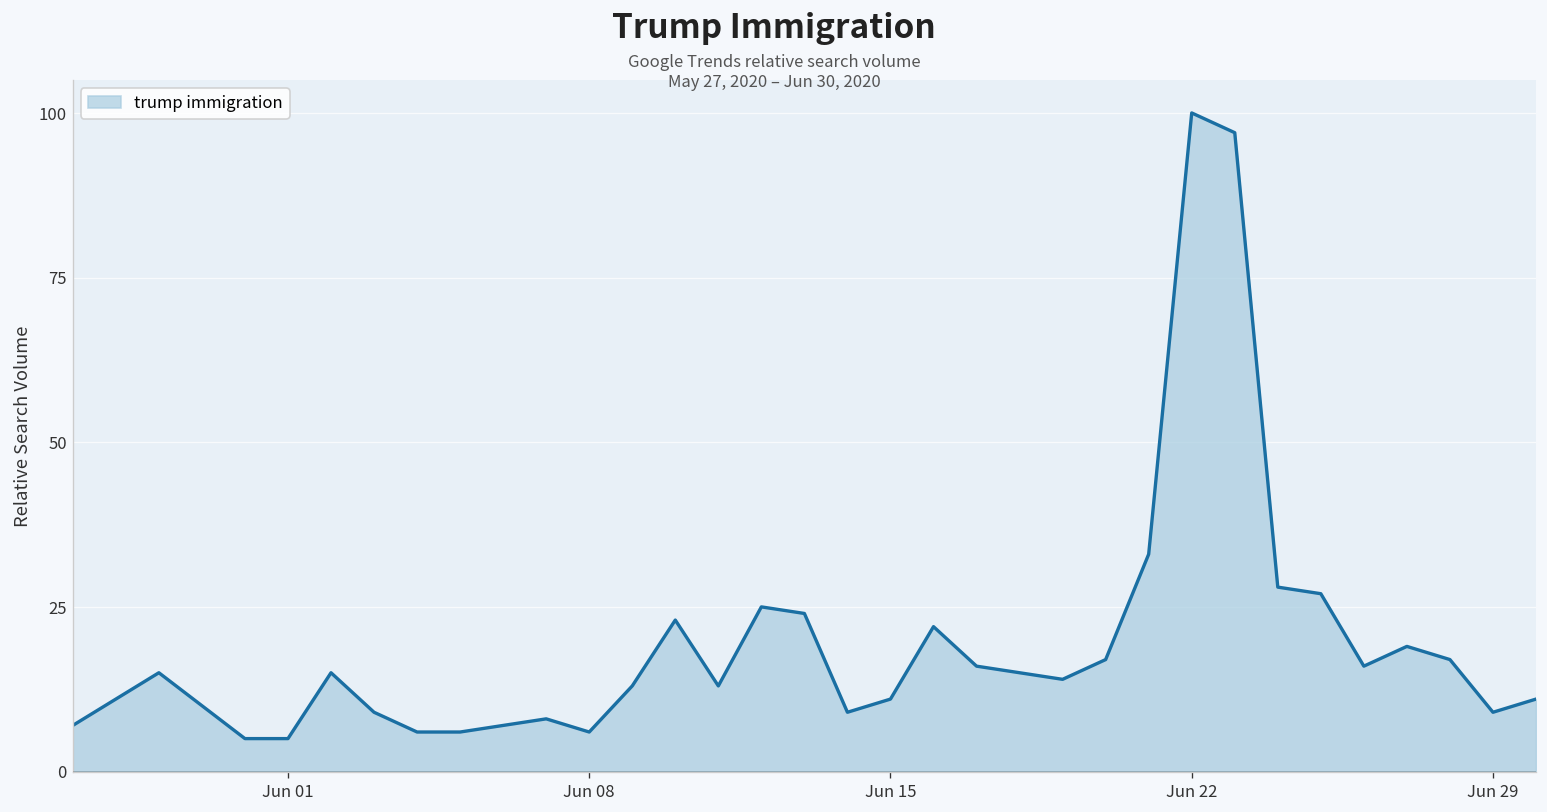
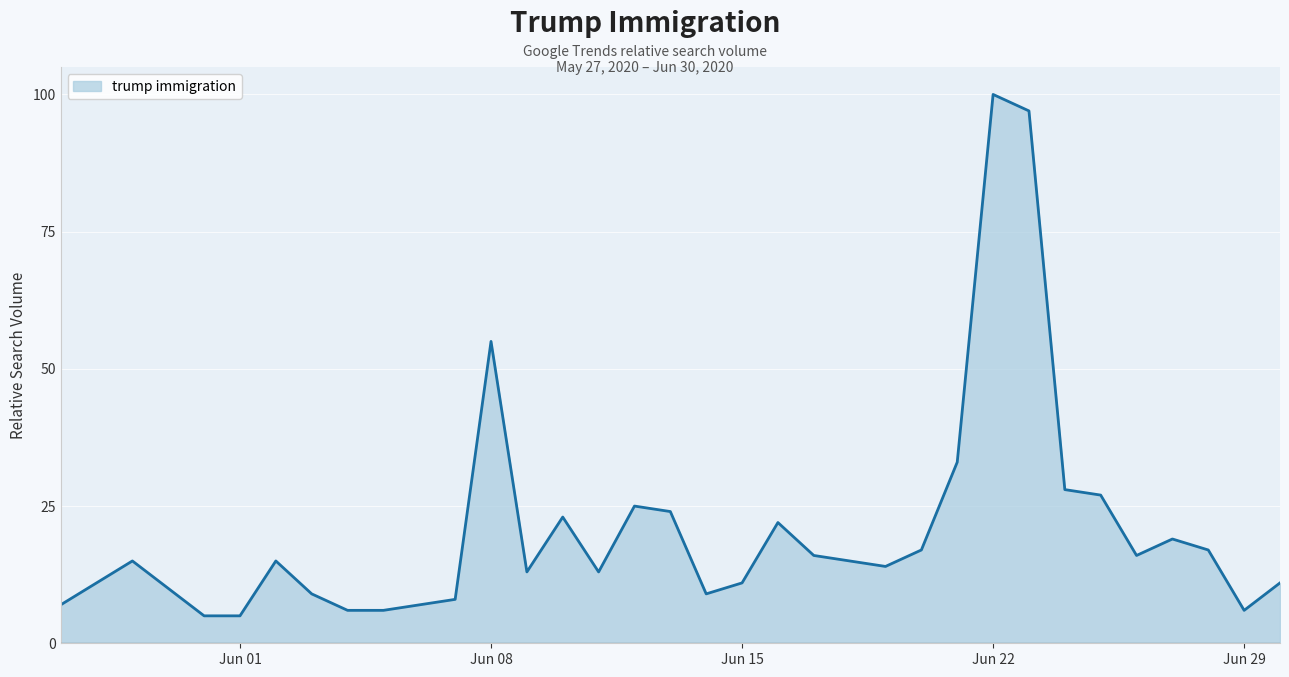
  {
    "Jun 01": 5,
-   "Jun 08": 6,
+   "Jun 08": 55,
    "Jun 15": 11,
    "Jun 22": 100,
-   "Jun 29": 9
+   "Jun 29": 6
  }
